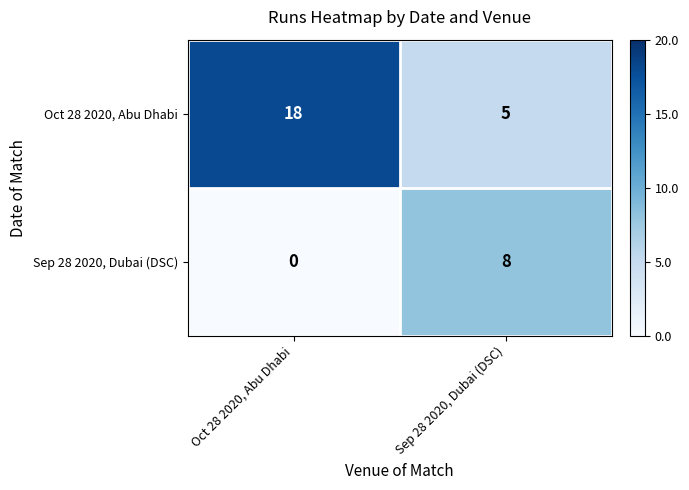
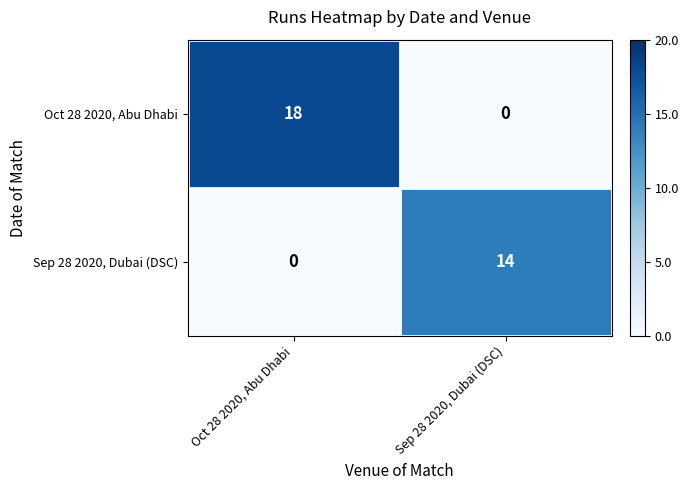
  {
    "Oct 28 2020, Abu Dhabi": {
      "Oct 28 2020, Abu Dhabi": 18,
-     "Sep 28 2020, Dubai (DSC)": 5
+     "Sep 28 2020, Dubai (DSC)": 0
    },
    "Sep 28 2020, Dubai (DSC)": {
      "Oct 28 2020, Abu Dhabi": 0,
-     "Sep 28 2020, Dubai (DSC)": 8
+     "Sep 28 2020, Dubai (DSC)": 14
    }
  }
